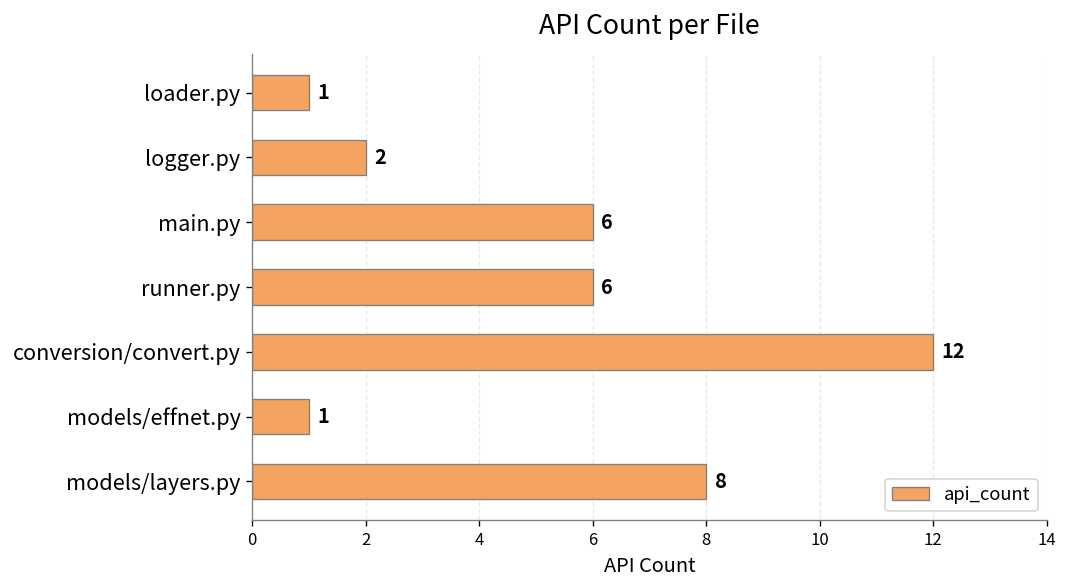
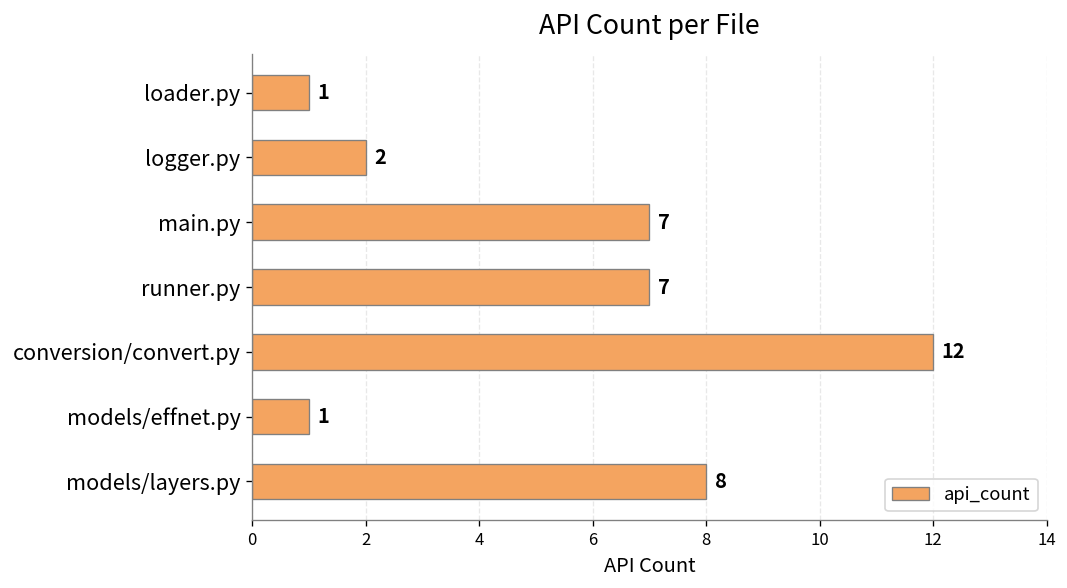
  {
    "loader.py": 1,
    "logger.py": 2,
-   "main.py": 6,
-   "runner.py": 6,
+   "main.py": 7,
+   "runner.py": 7,
    "conversion/convert.py": 12,
    "models/effnet.py": 1,
    "models/layers.py": 8
  }
